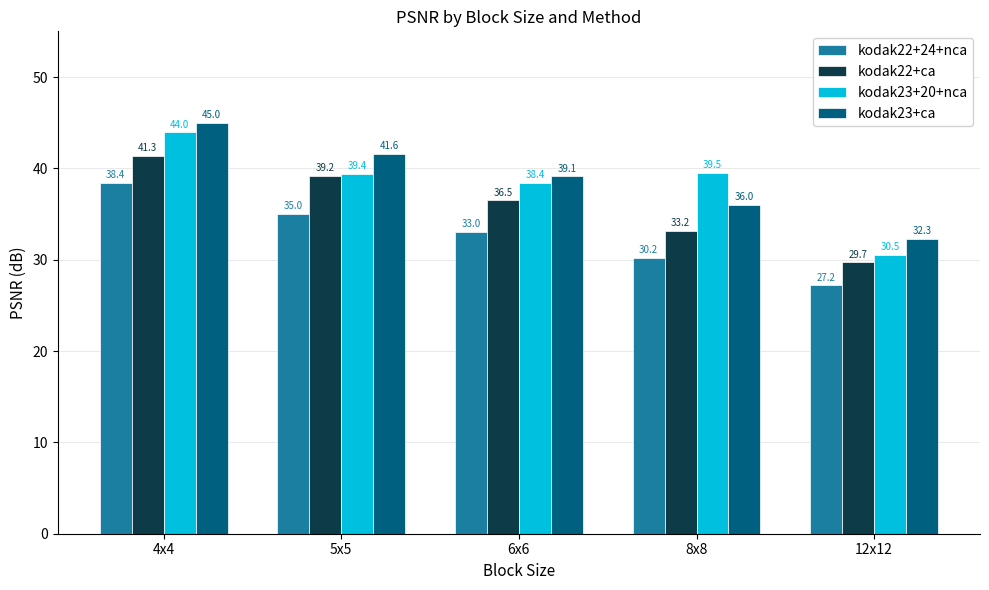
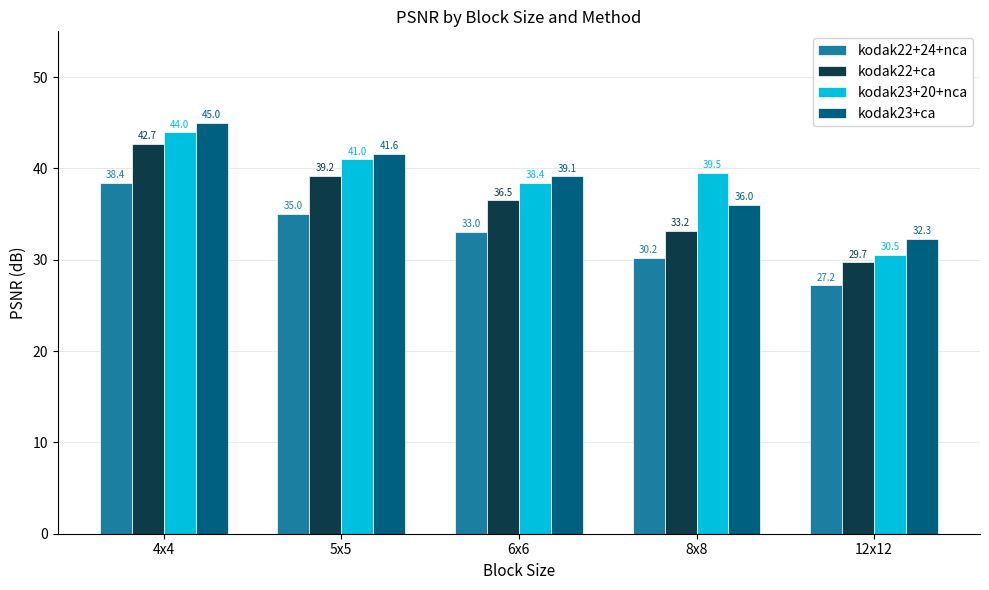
  {
    "kodak22+ca": {
-     "4x4": 41.3,
+     "4x4": 42.7,
      "5x5": 39.2,
      "6x6": 36.5,
      "8x8": 33.2,
      "12x12": 29.7
    },
    "kodak23+20+nca": {
      "4x4": 44.0,
-     "5x5": 39.4,
+     "5x5": 41.0,
      "6x6": 38.4,
      "8x8": 39.5,
      "12x12": 30.5
    }
  }
